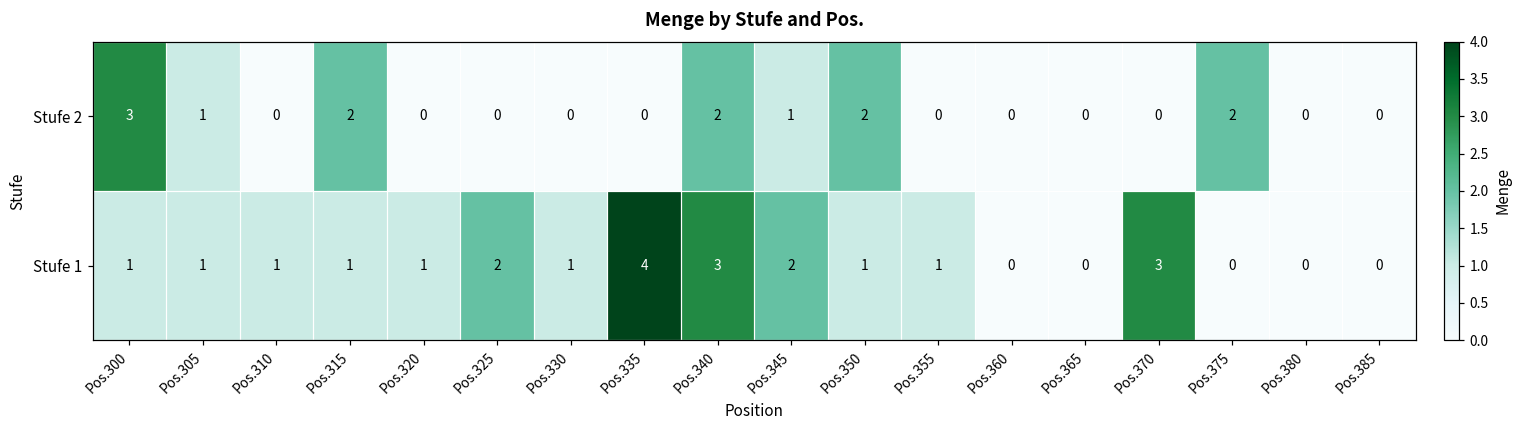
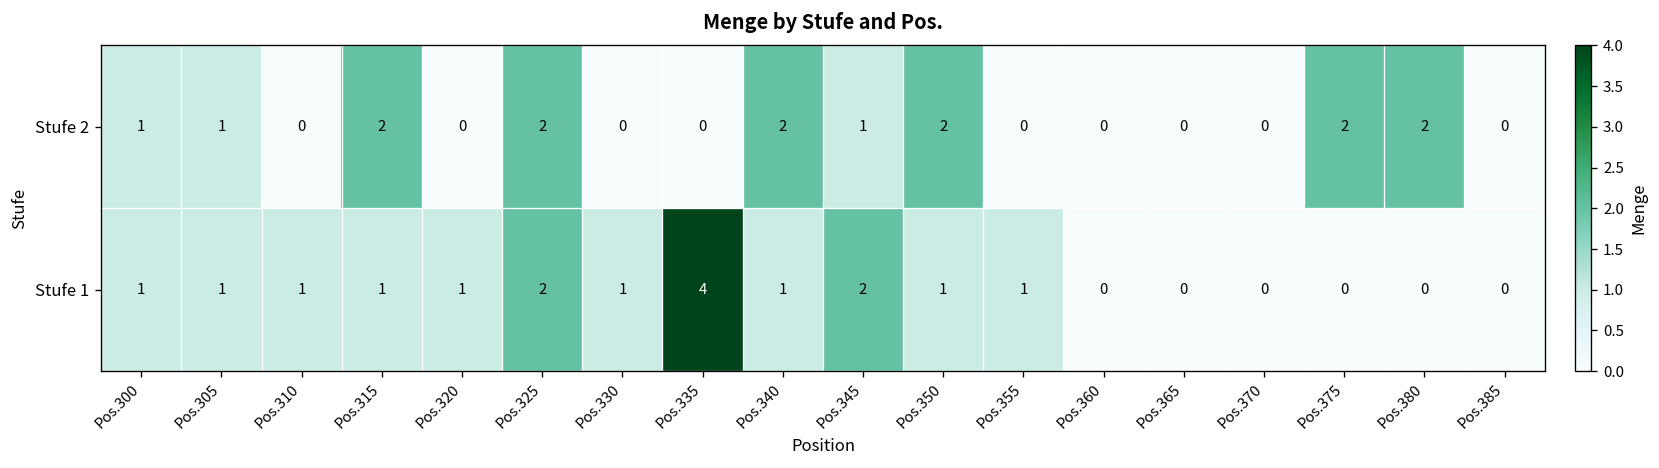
  {
    "Stufe 2": {
-     "Pos.300": 3,
+     "Pos.300": 1,
      "Pos.305": 1,
      "Pos.310": 0,
      "Pos.315": 2,
      "Pos.320": 0,
-     "Pos.325": 0,
+     "Pos.325": 2,
      "Pos.330": 0,
      "Pos.335": 0,
      "Pos.340": 2,
      "Pos.345": 1,
      "Pos.350": 2,
      "Pos.355": 0,
      "Pos.360": 0,
      "Pos.365": 0,
      "Pos.370": 0,
      "Pos.375": 2,
-     "Pos.380": 0,
+     "Pos.380": 2,
      "Pos.385": 0
    },
    "Stufe 1": {
      "Pos.300": 1,
      "Pos.305": 1,
      "Pos.310": 1,
      "Pos.315": 1,
      "Pos.320": 1,
      "Pos.325": 2,
      "Pos.330": 1,
      "Pos.335": 4,
-     "Pos.340": 3,
+     "Pos.340": 1,
      "Pos.345": 2,
      "Pos.350": 1,
      "Pos.355": 1,
      "Pos.360": 0,
      "Pos.365": 0,
-     "Pos.370": 3,
+     "Pos.370": 0,
      "Pos.375": 0,
      "Pos.380": 0,
      "Pos.385": 0
    }
  }
